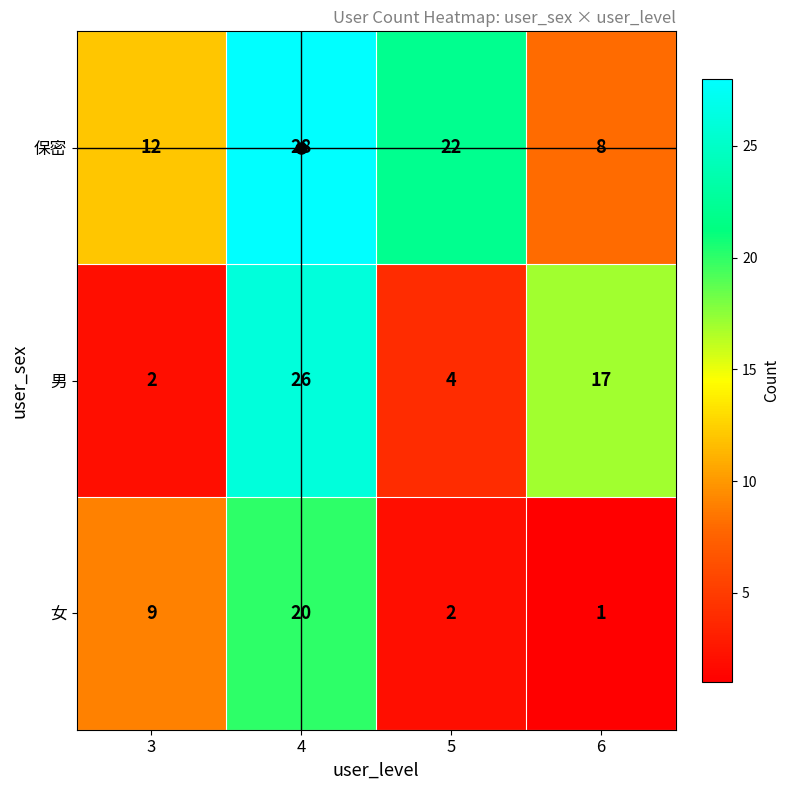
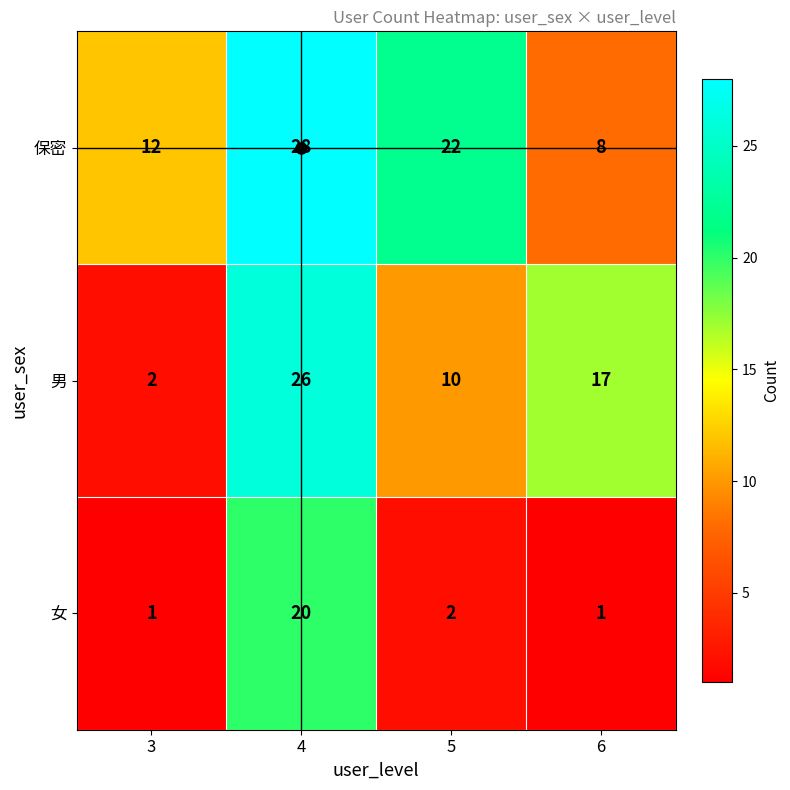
  {
    "保密": {
      "3": 12,
      "5": 22,
      "6": 8
    },
    "男": {
      "3": 2,
      "4": 26,
-     "5": 4,
+     "5": 10,
      "6": 17
    },
    "女": {
-     "3": 9,
+     "3": 1,
      "4": 20,
      "5": 2,
      "6": 1
    }
  }
